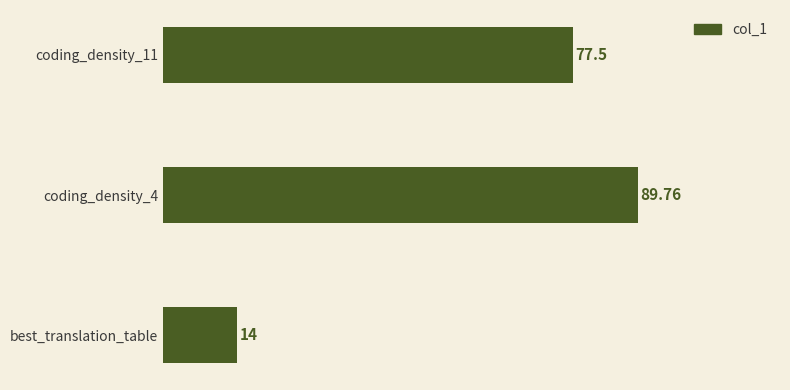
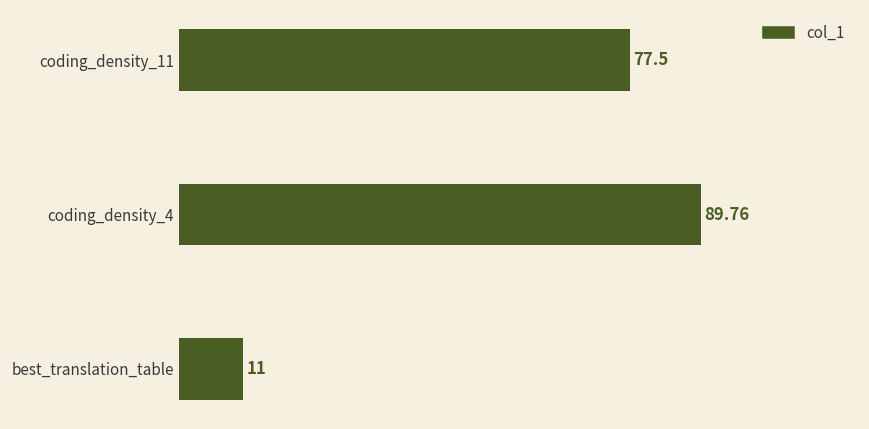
  {
    "coding_density_11": 77.5,
    "coding_density_4": 89.76,
-   "best_translation_table": 14
+   "best_translation_table": 11
  }
